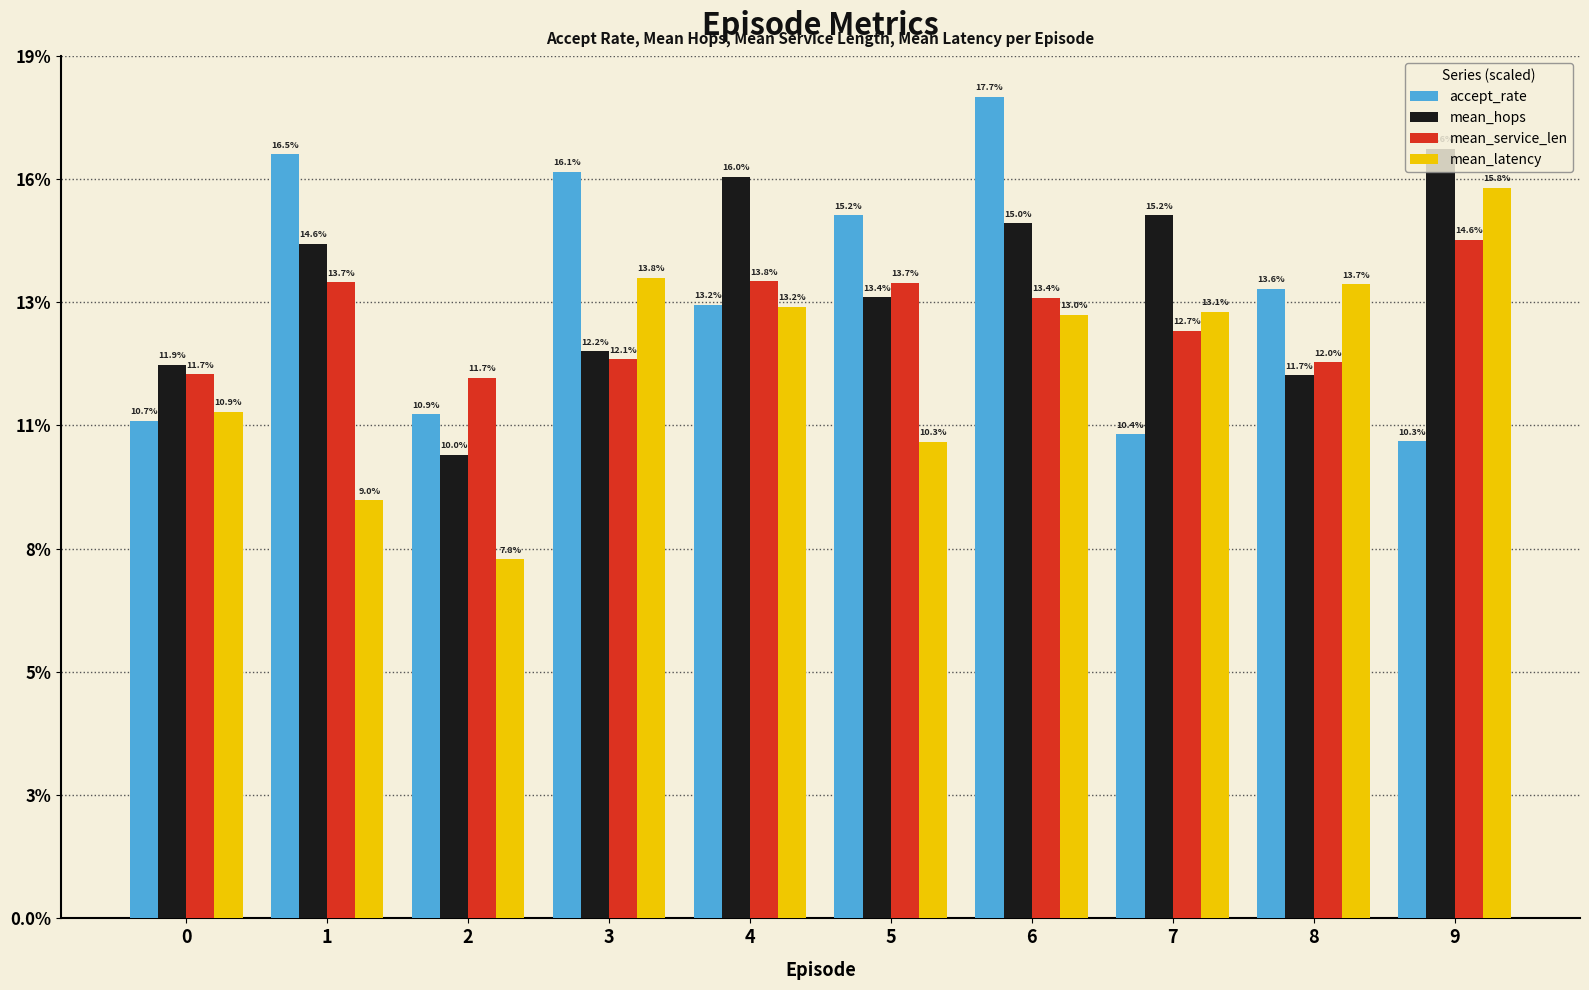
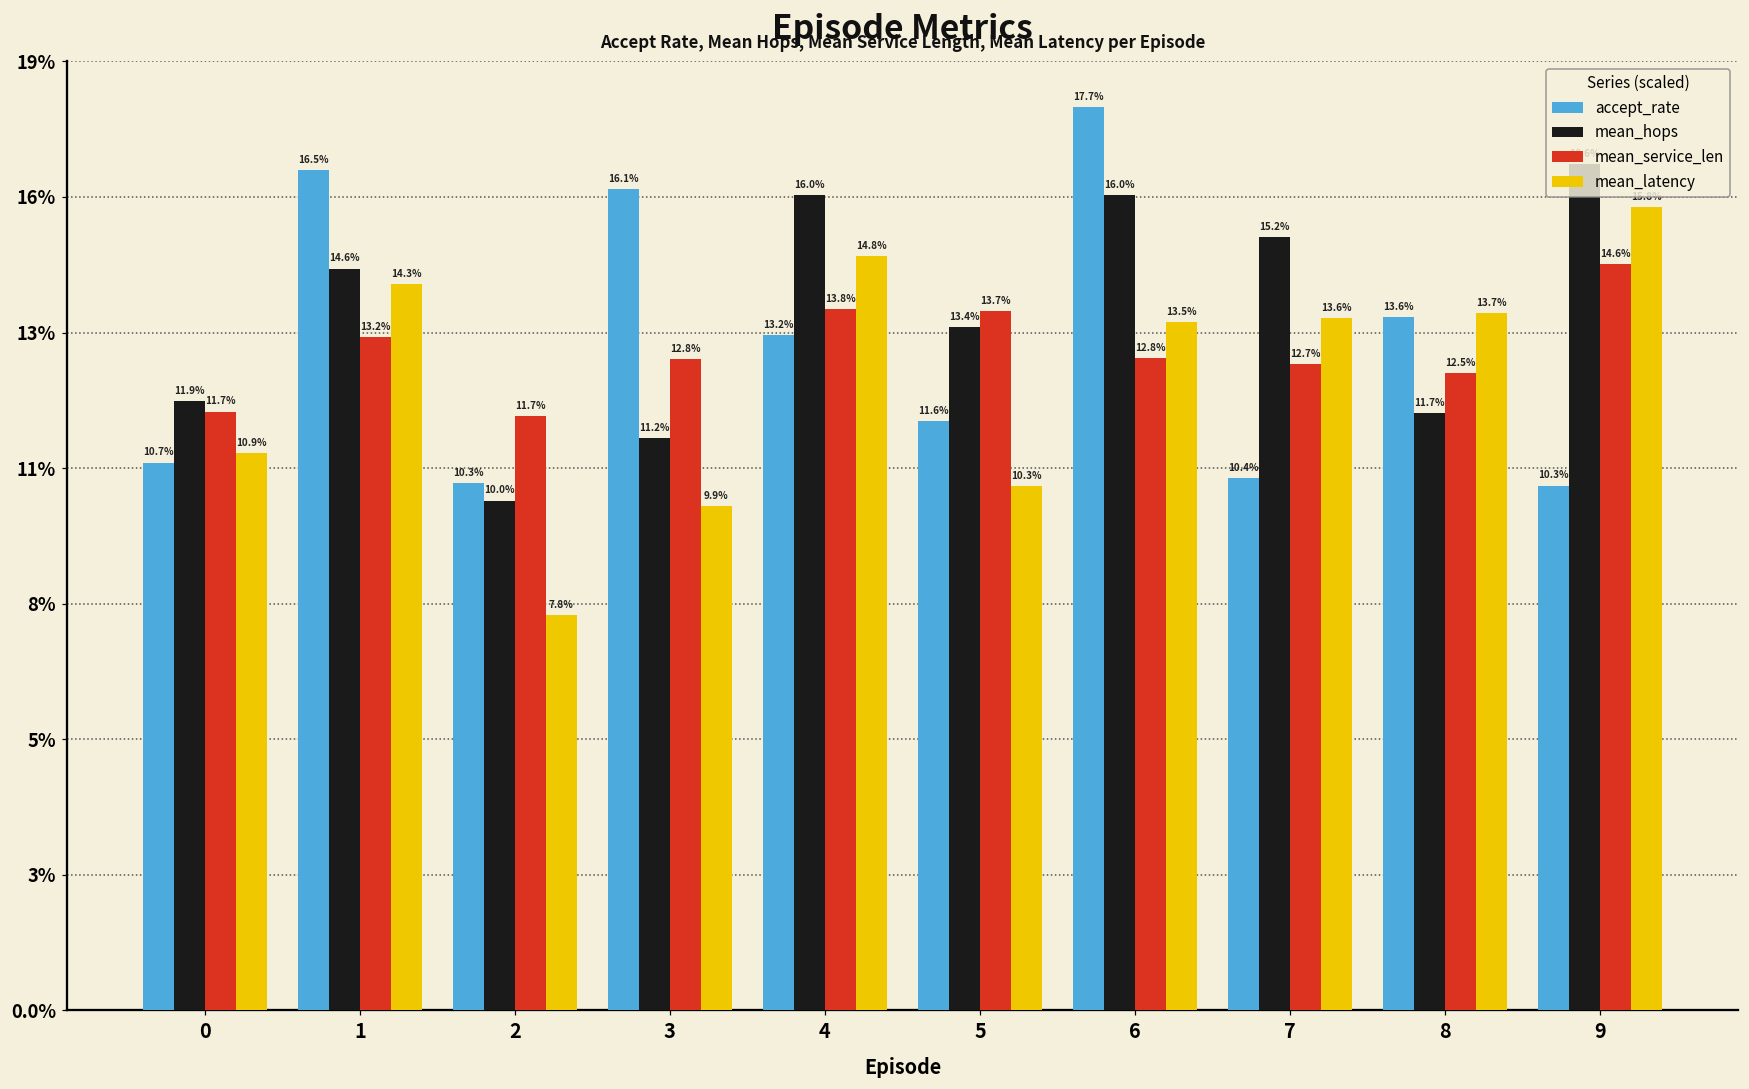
  {
    "accept_rate": {
      "0": "10.7%",
      "1": "16.5%",
-     "2": "10.9%",
+     "2": "10.3%",
      "3": "16.1%",
      "4": "13.2%",
-     "5": "15.2%",
+     "5": "11.6%",
      "6": "17.7%",
      "7": "10.4%",
      "8": "13.6%",
      "9": "10.3%"
    },
    "mean_hops": {
      "0": "11.9%",
      "1": "14.6%",
      "2": "10.0%",
-     "3": "12.2%",
+     "3": "11.2%",
      "4": "16.0%",
      "5": "13.4%",
-     "6": "15.0%",
+     "6": "16.0%",
      "7": "15.2%",
      "8": "11.7%"
    },
    "mean_service_len": {
      "0": "11.7%",
-     "1": "13.7%",
+     "1": "13.2%",
      "2": "11.7%",
-     "3": "12.1%",
+     "3": "12.8%",
      "4": "13.8%",
      "5": "13.7%",
-     "6": "13.4%",
+     "6": "12.8%",
      "7": "12.7%",
-     "8": "12.0%",
+     "8": "12.5%",
      "9": "14.6%"
    },
    "mean_latency": {
      "0": "10.9%",
-     "1": "9.0%",
+     "1": "14.3%",
      "2": "7.8%",
-     "3": "13.8%",
-     "4": "13.2%",
+     "3": "9.9%",
+     "4": "14.8%",
      "5": "10.3%",
-     "6": "13.0%",
-     "7": "13.1%",
+     "6": "13.5%",
+     "7": "13.6%",
      "8": "13.7%",
      "9": "15.8%"
    }
  }
